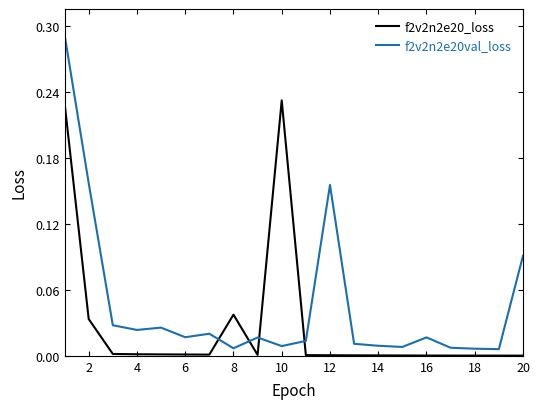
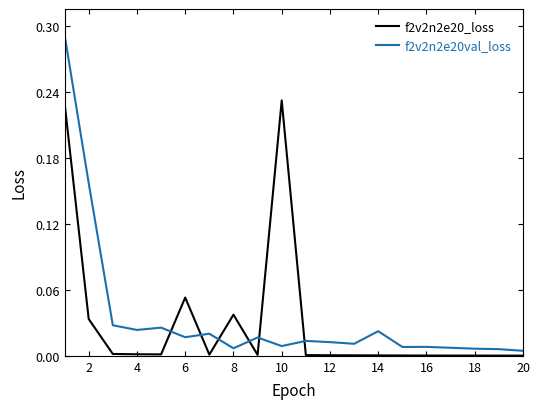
  {
    "f2v2n2e20_loss": {
      "2": 0.033,
      "4": 0.001,
-     "6": 0.001,
+     "6": 0.053,
      "8": 0.037,
      "10": 0.232,
      "12": 0.001,
      "14": 0.000,
      "16": 0.000,
      "18": 0.000,
      "20": 0.000
    },
    "f2v2n2e20val_loss": {
      "2": 0.157,
      "4": 0.024,
      "6": 0.017,
      "8": 0.007,
      "10": 0.009,
-     "12": 0.155,
-     "14": 0.009,
-     "16": 0.017,
+     "12": 0.012,
+     "14": 0.022,
+     "16": 0.008,
      "18": 0.006,
-     "20": 0.091
+     "20": 0.005
    }
  }
